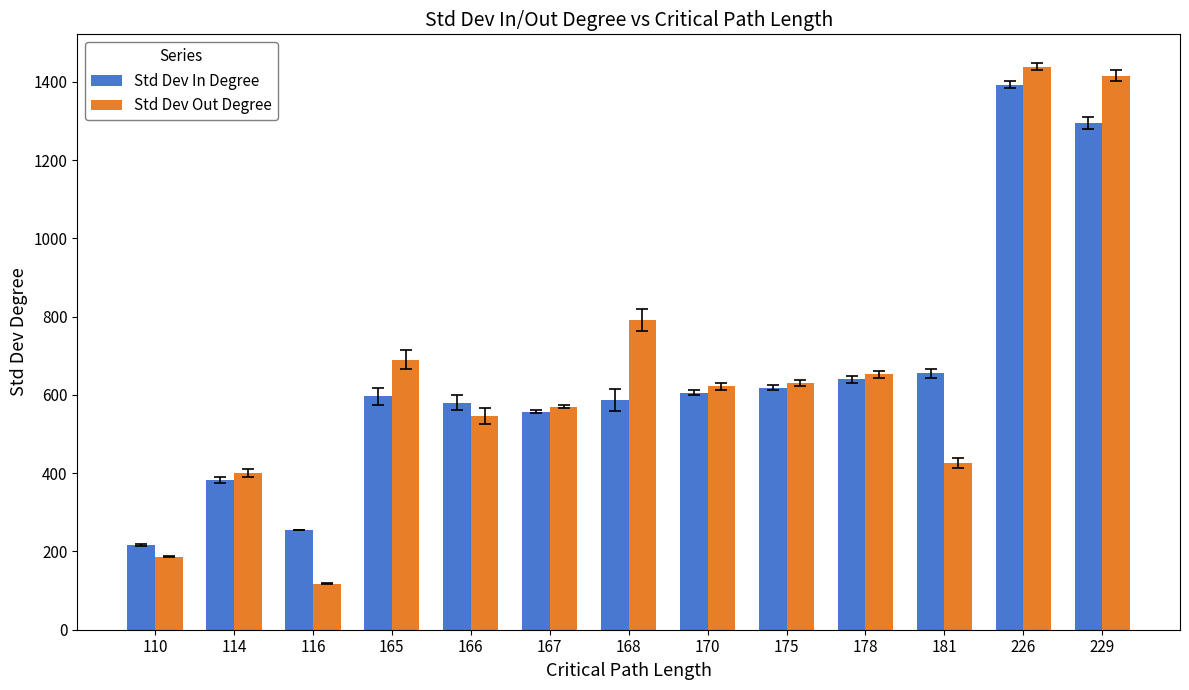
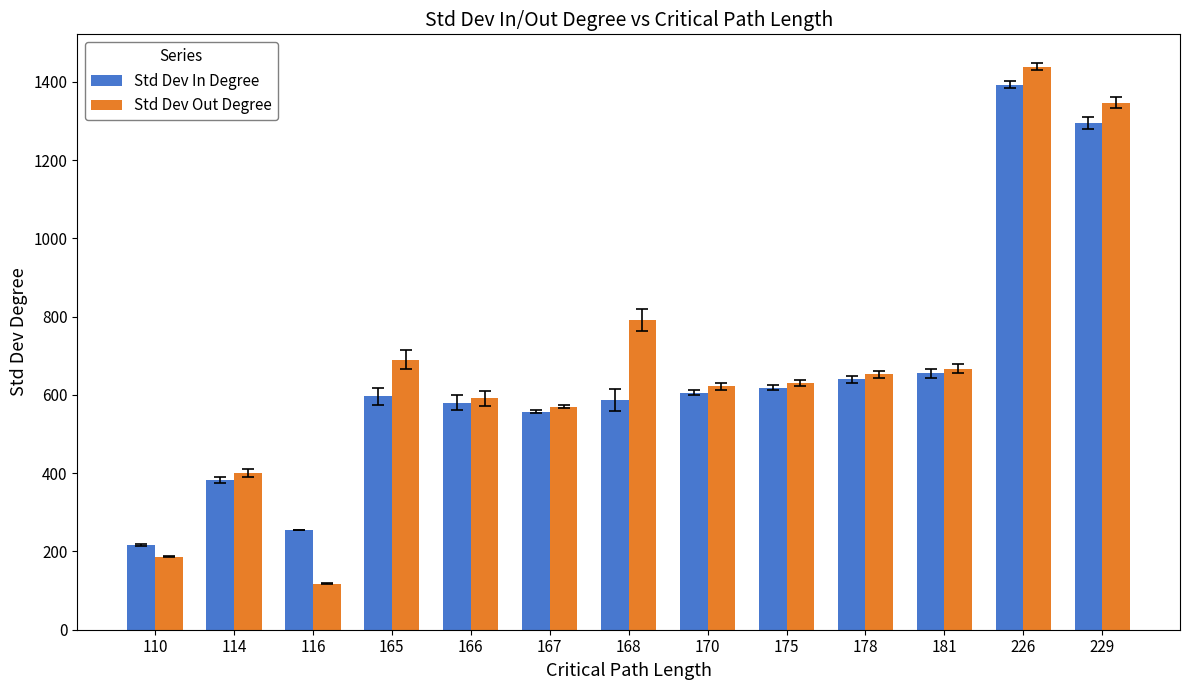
  {
    "Std Dev Out Degree": {
      "110": 190,
      "114": 400,
      "116": 120,
      "165": 690,
-     "166": 550,
+     "166": 590,
      "167": 570,
      "168": 790,
      "170": 620,
      "175": 630,
      "178": 650,
-     "181": 430,
+     "181": 670,
      "226": 1440,
-     "229": 1420
+     "229": 1350
    }
  }
